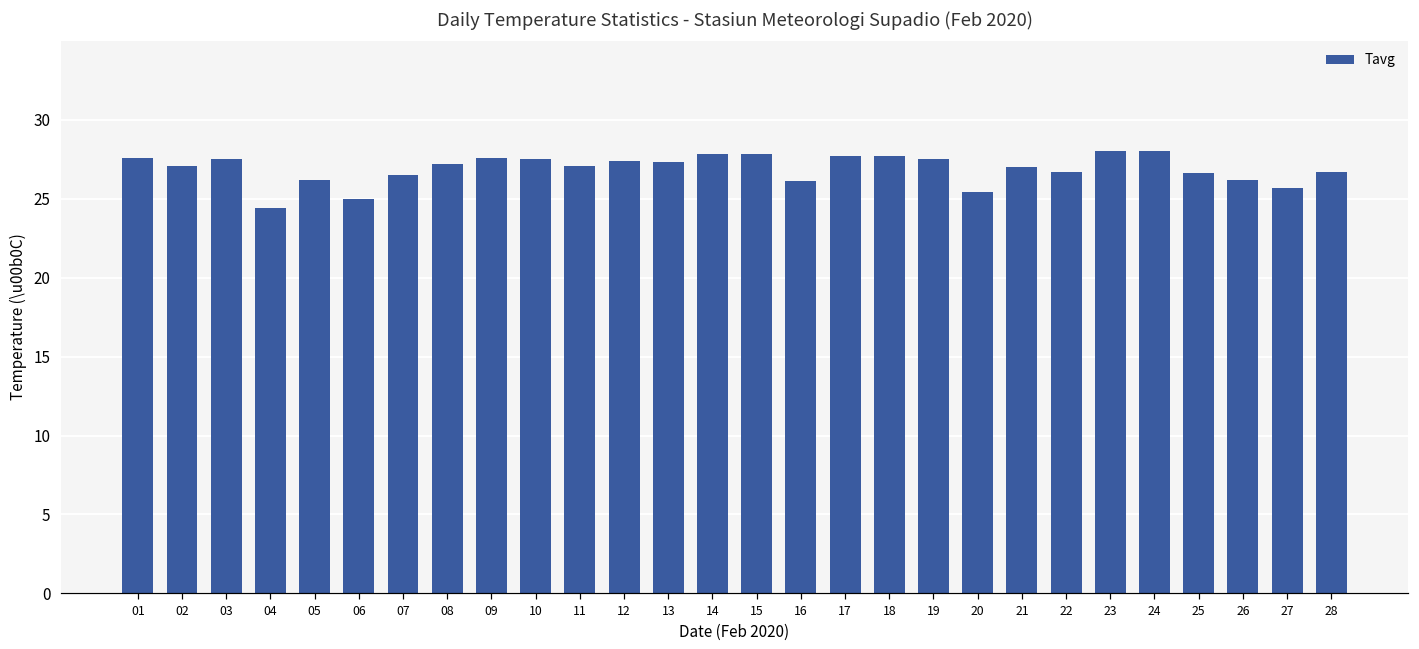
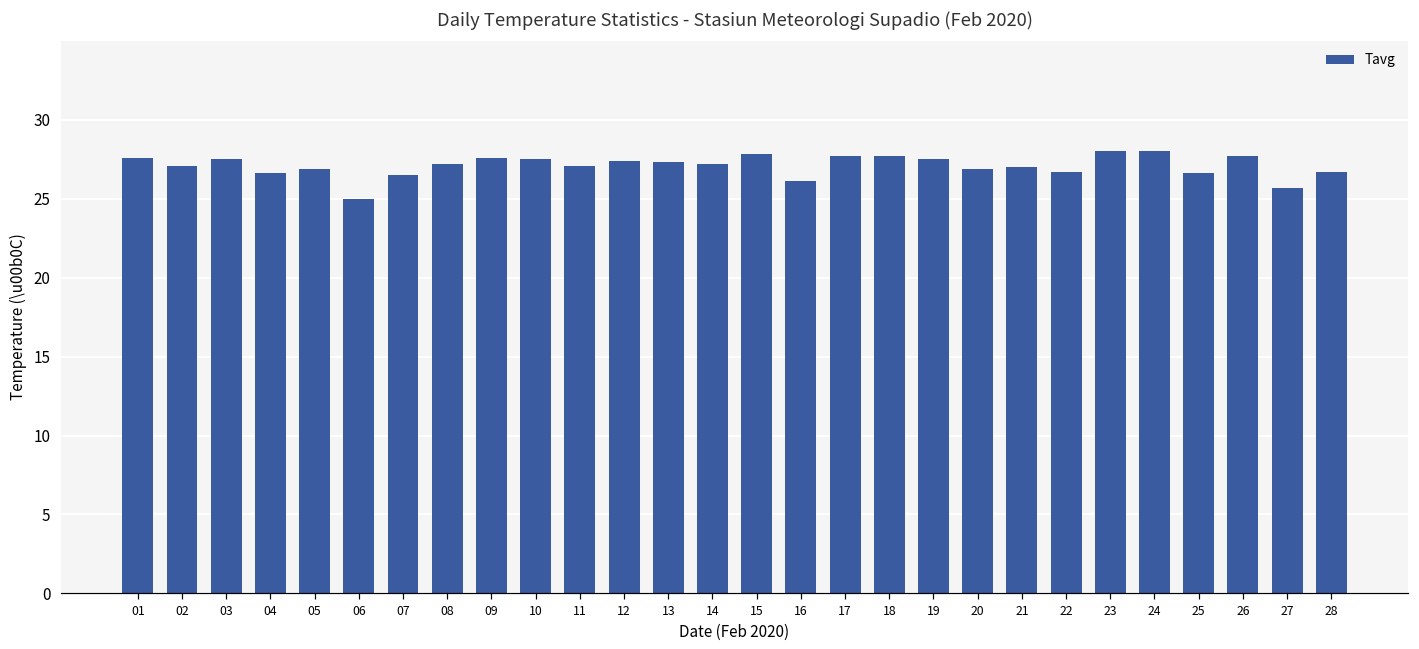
  {
    "01": 27.6,
    "02": 27.1,
    "03": 27.5,
-   "04": 24.4,
-   "05": 26.2,
+   "04": 26.6,
+   "05": 26.9,
    "06": 25.0,
    "07": 26.5,
    "08": 27.2,
    "09": 27.6,
    "10": 27.5,
    "11": 27.1,
    "12": 27.4,
    "13": 27.3,
-   "14": 27.8,
+   "14": 27.2,
    "15": 27.8,
    "16": 26.1,
    "17": 27.7,
    "18": 27.7,
    "19": 27.5,
-   "20": 25.4,
+   "20": 26.9,
    "21": 27.0,
    "22": 26.7,
    "23": 28.0,
    "24": 28.0,
    "25": 26.6,
-   "26": 26.2,
+   "26": 27.7,
    "27": 25.7,
    "28": 26.7
  }
